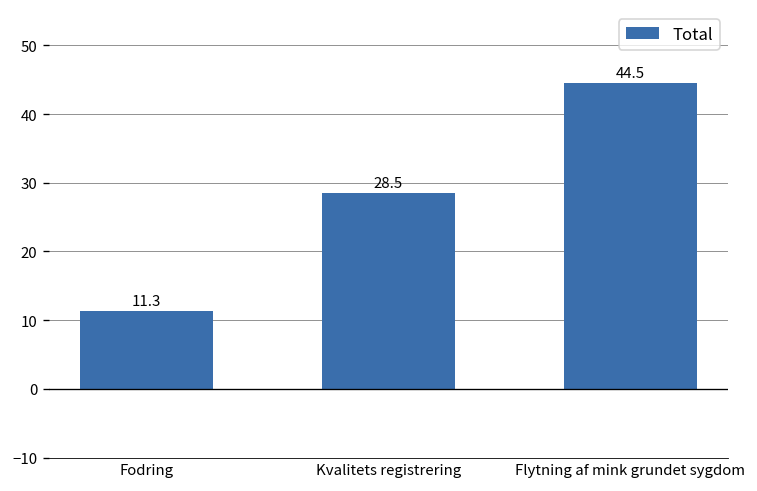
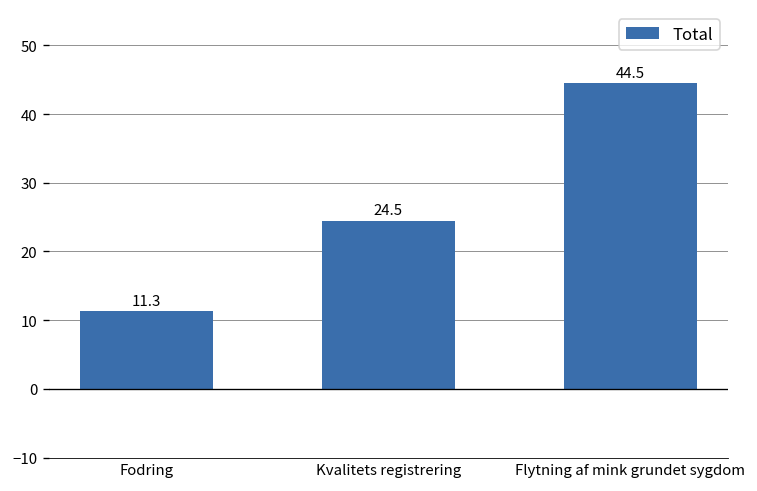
  {
    "Fodring": 11.3,
-   "Kvalitets registrering": 28.5,
+   "Kvalitets registrering": 24.5,
    "Flytning af mink grundet sygdom": 44.5
  }
